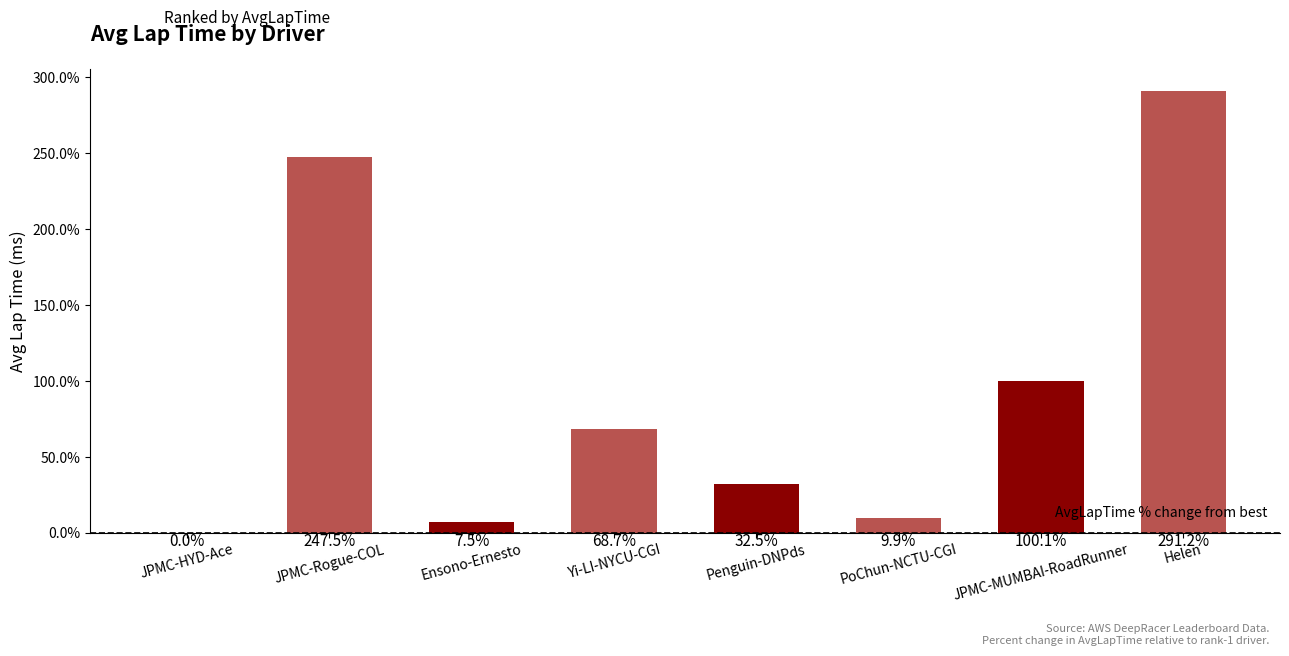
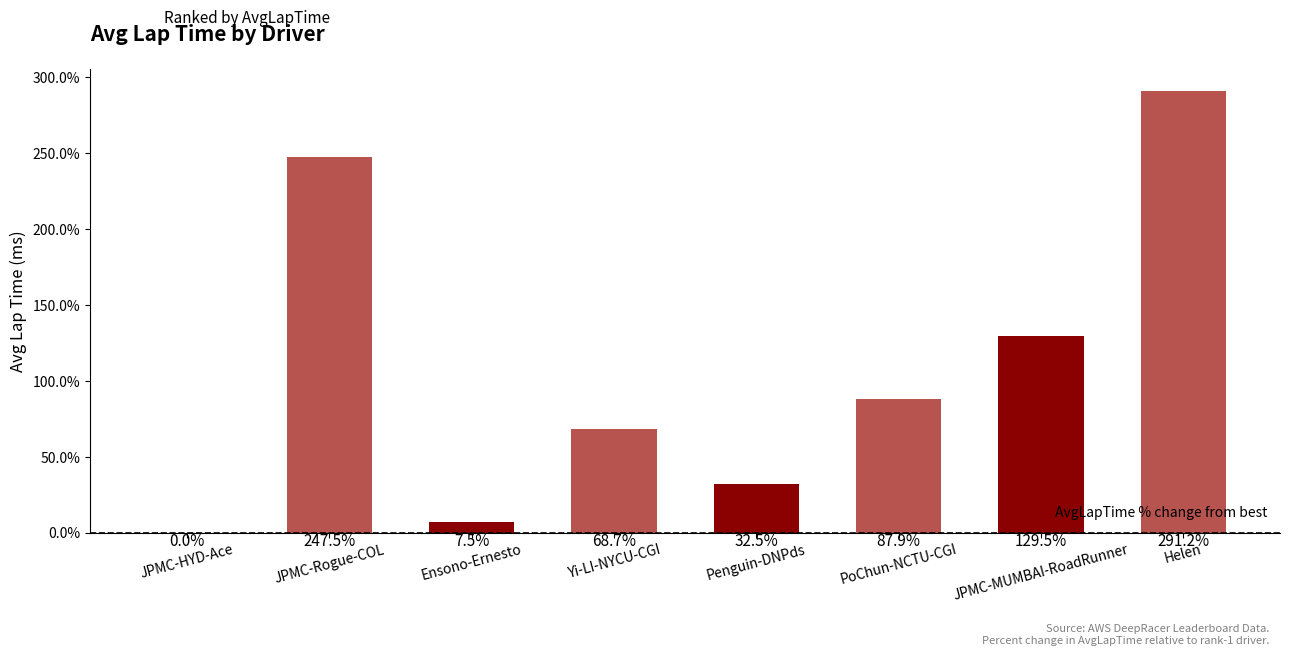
  {
    "JPMC-HYD-Ace": "0.0%",
    "Ensono-Ernesto": "7.5%",
-   "PoChun-NCTU-CGI": "9.9%",
-   "JPMC-MUMBAI-RoadRunner": "100.1%"
+   "PoChun-NCTU-CGI": "87.9%",
+   "JPMC-MUMBAI-RoadRunner": "129.5%"
  }
